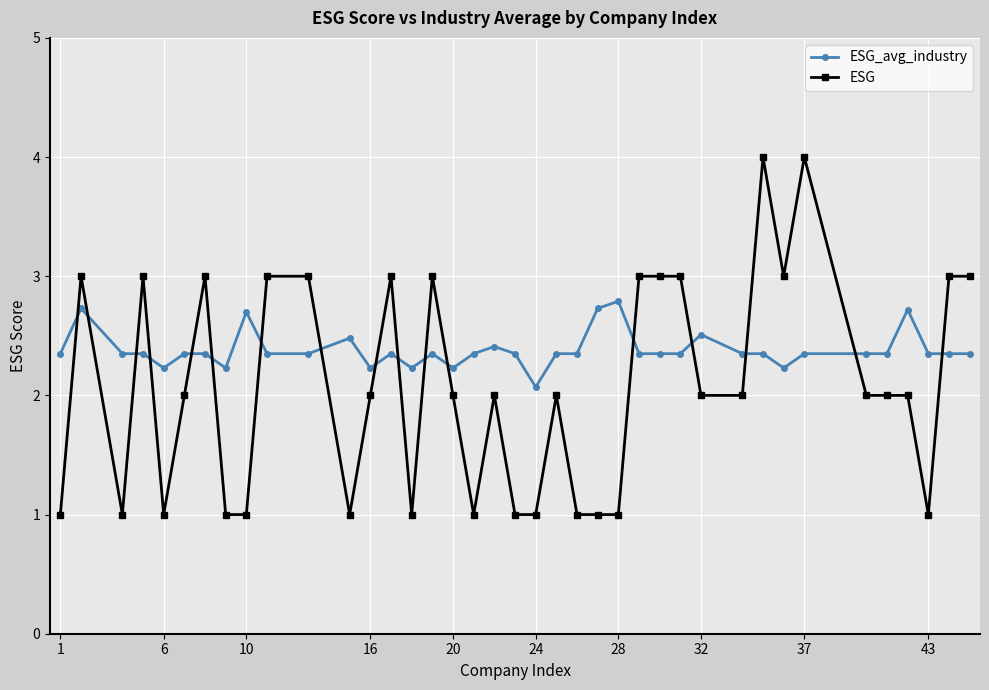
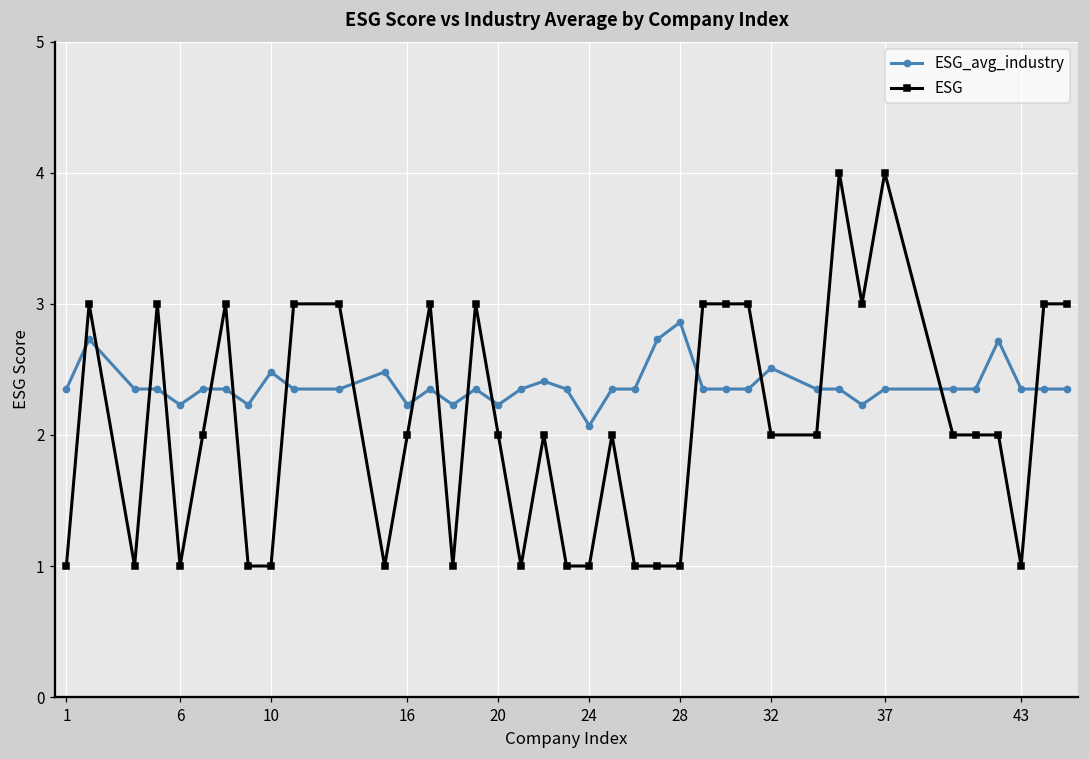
  {
    "ESG_avg_industry": {
      "1": 2.35,
      "6": 2.23,
-     "10": 2.70,
+     "10": 2.48,
      "16": 2.23,
      "20": 2.23,
      "24": 2.07,
-     "28": 2.79,
+     "28": 2.86,
      "32": 2.51,
      "37": 2.35,
      "43": 2.35
    },
    "ESG": {
      "1": 1.00,
      "6": 1.00,
      "10": 1.00,
      "16": 2.00,
      "20": 2.00,
      "24": 1.00,
      "28": 1.00,
      "32": 2.00,
      "37": 4.00,
      "43": 1.00
    }
  }
